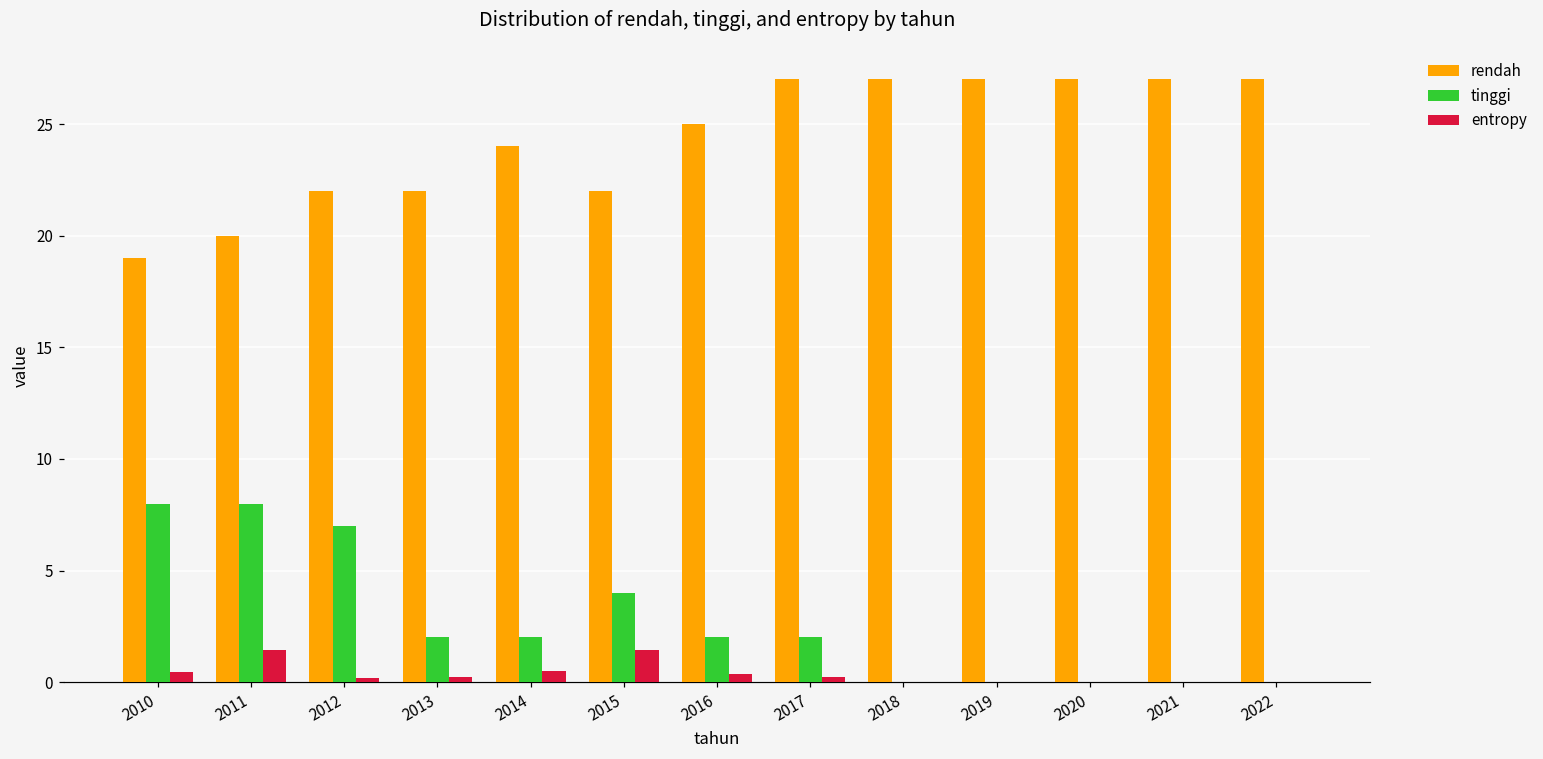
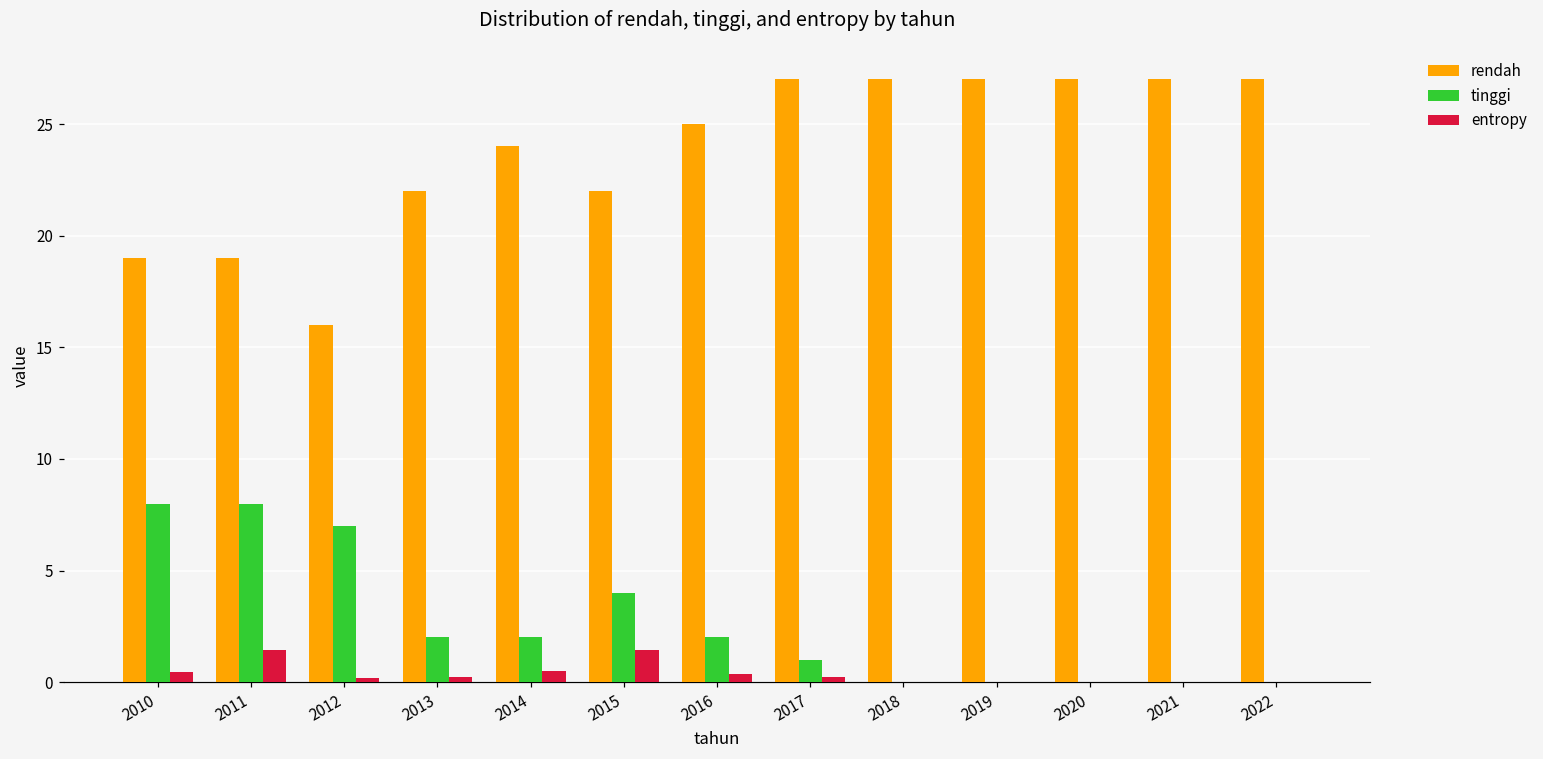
  {
    "rendah": {
      "2010": 19,
-     "2011": 20,
-     "2012": 22,
+     "2011": 19,
+     "2012": 16,
      "2013": 22,
      "2014": 24,
      "2015": 22,
      "2016": 25,
      "2017": 27,
      "2018": 27,
      "2019": 27,
      "2020": 27,
      "2021": 27,
      "2022": 27
    },
    "tinggi": {
      "2010": 8,
      "2011": 8,
      "2012": 7,
      "2013": 2,
      "2014": 2,
      "2015": 4,
      "2016": 2,
-     "2017": 2,
+     "2017": 1,
      "2018": 0,
      "2019": 0,
      "2020": 0,
      "2021": 0,
      "2022": 0
    },
    "entropy": {
      "2010": 0.5,
      "2011": 1.4,
      "2012": 0.2,
      "2013": 0.2,
      "2014": 0.5,
      "2015": 1.4,
      "2016": 0.4,
      "2017": 0.2,
      "2018": 0,
      "2019": 0,
      "2020": 0,
      "2021": 0,
      "2022": 0
    }
  }
